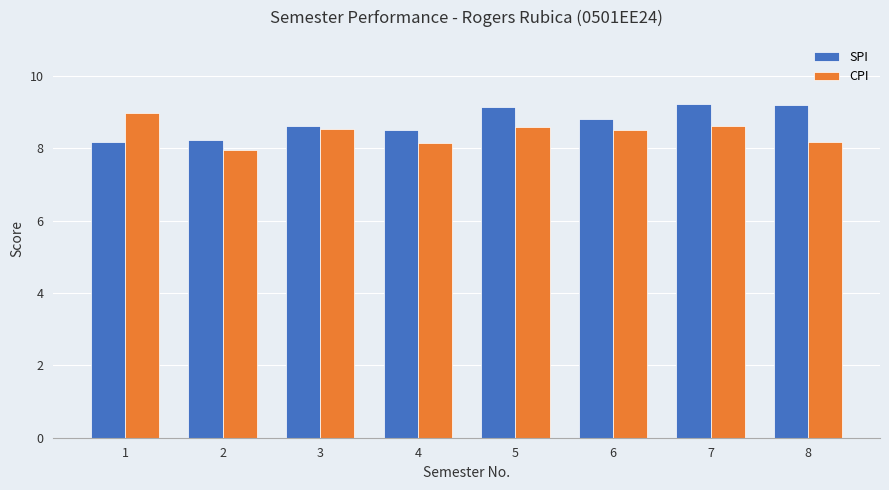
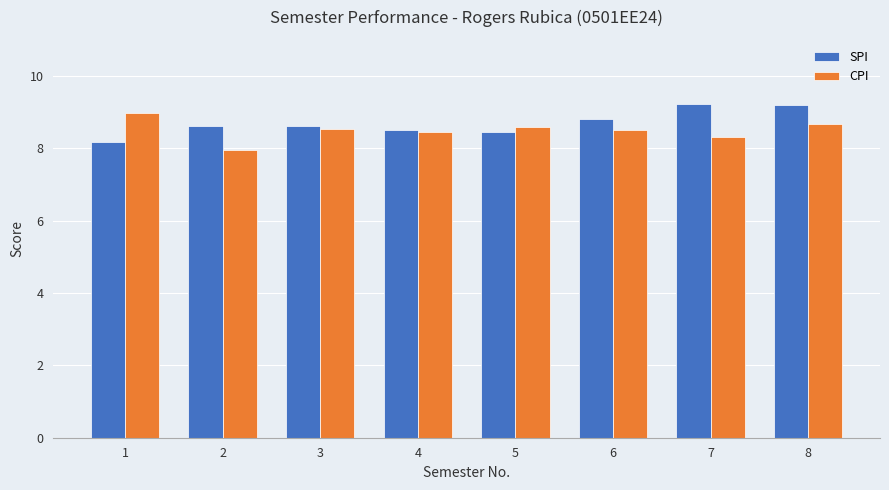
  {
    "SPI": {
      "1": 8.2,
-     "2": 8.2,
+     "2": 8.6,
      "3": 8.6,
      "4": 8.5,
-     "5": 9.2,
+     "5": 8.5,
      "6": 8.8,
      "7": 9.2,
      "8": 9.2
    },
    "CPI": {
      "1": 9.0,
      "2": 8.0,
      "3": 8.5,
-     "4": 8.1,
+     "4": 8.5,
      "5": 8.6,
      "6": 8.5,
-     "7": 8.6,
-     "8": 8.2
+     "7": 8.3,
+     "8": 8.7
    }
  }
